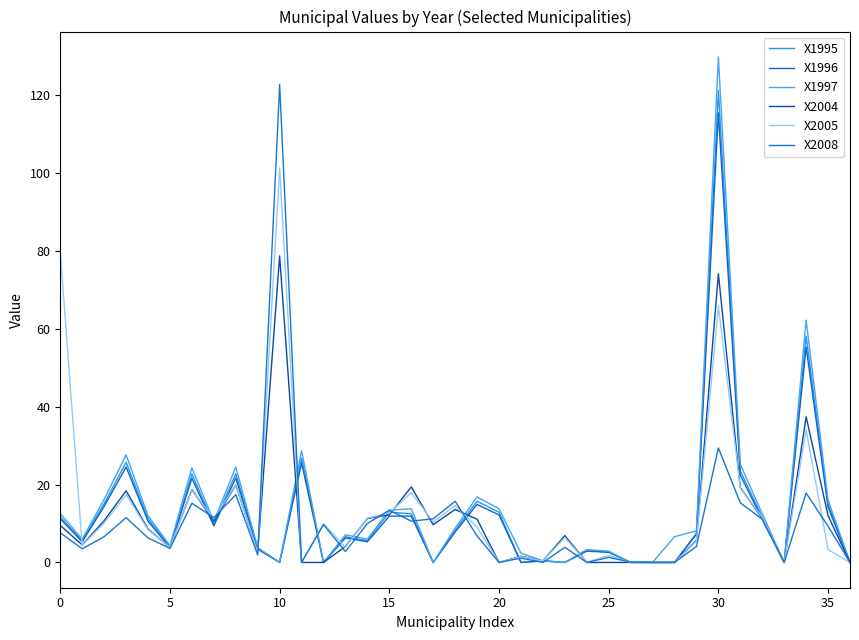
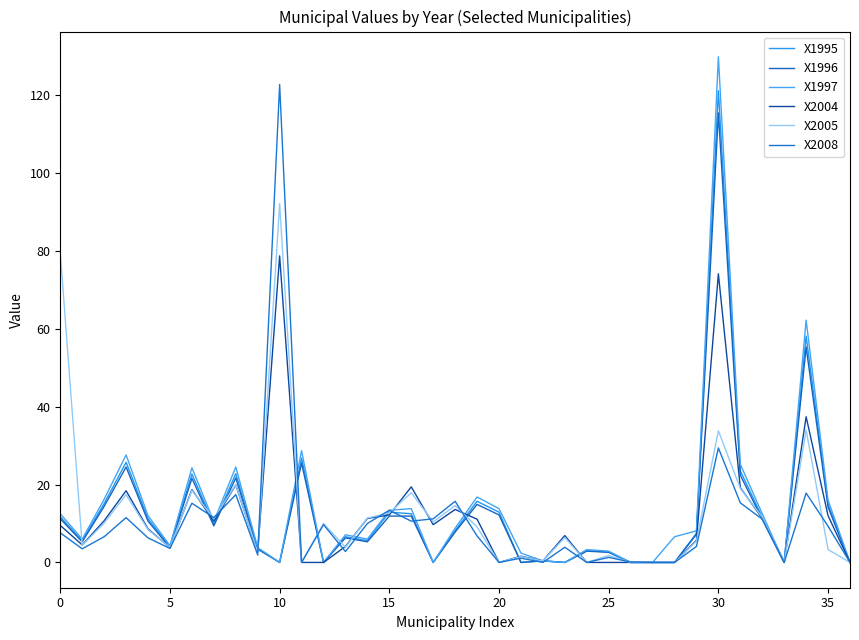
  {
    "X2005": {
      "0": 80,
-     "10": 101,
-     "30": 66,
+     "10": 92,
+     "30": 34,
      "35": 3
    }
  }
